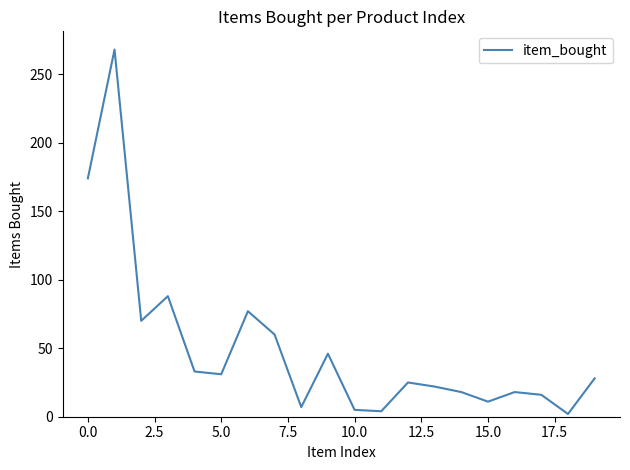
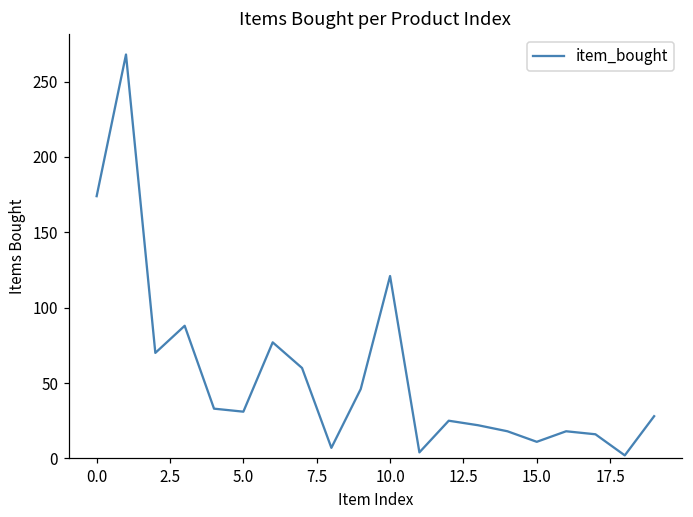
  {
    "0.0": 174,
    "5.0": 31,
-   "10.0": 5,
+   "10.0": 121,
    "15.0": 11
  }
